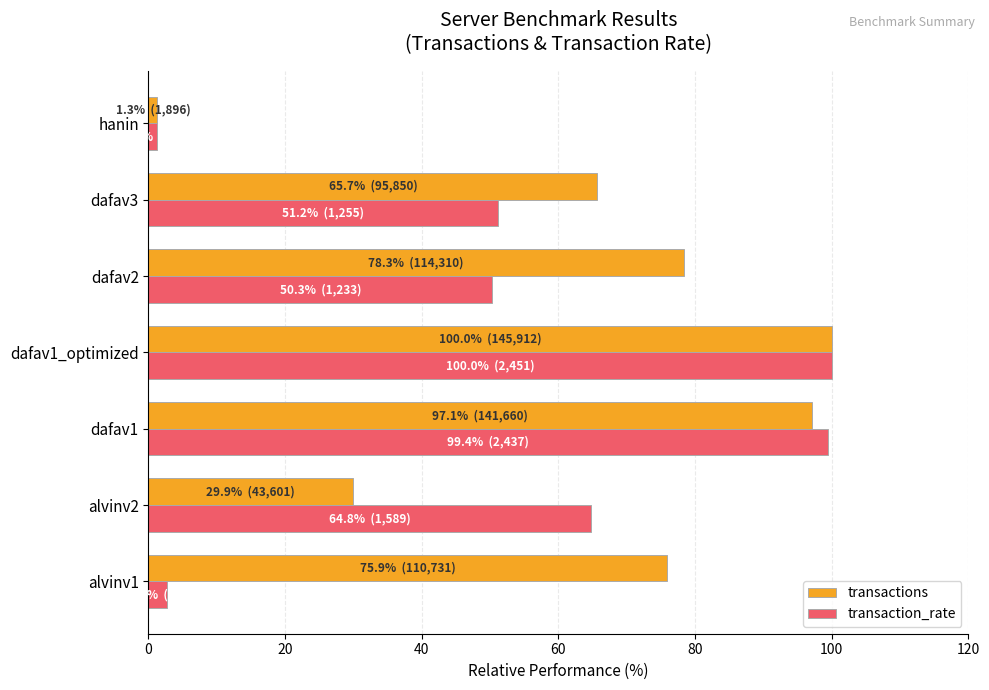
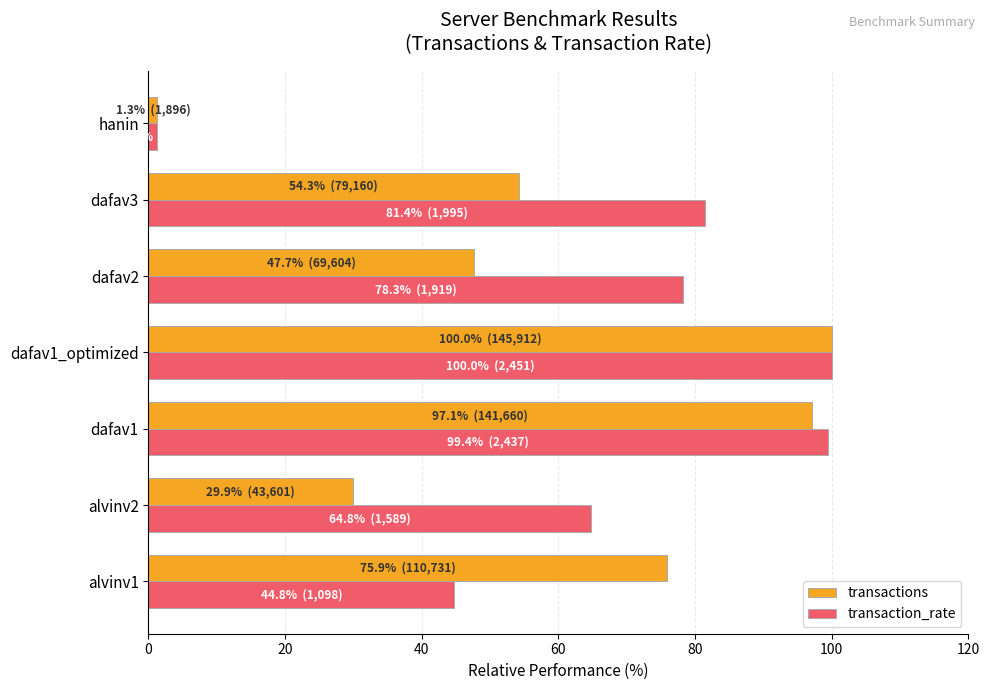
  {
    "transactions": {
      "hanin": "1.3%",
-     "dafav3": "65.7% (95,850)",
-     "dafav2": "78.3% (114,310)",
+     "dafav3": "54.3% (79,160)",
+     "dafav2": "47.7% (69,604)",
      "dafav1_optimized": "100.0%",
      "dafav1": "97.1%",
      "alvinv2": "29.9%",
      "alvinv1": "75.9%"
    },
    "transaction_rate": {
-     "dafav3": "51.2% (1,255)",
-     "dafav2": "50.3% (1,233)",
+     "dafav3": "81.4% (1,995)",
+     "dafav2": "78.3% (1,919)",
      "dafav1_optimized": "100.0%",
      "dafav1": "99.4%",
      "alvinv2": "64.8%",
-     "alvinv1": "3"
+     "alvinv1": "45"
    }
  }
